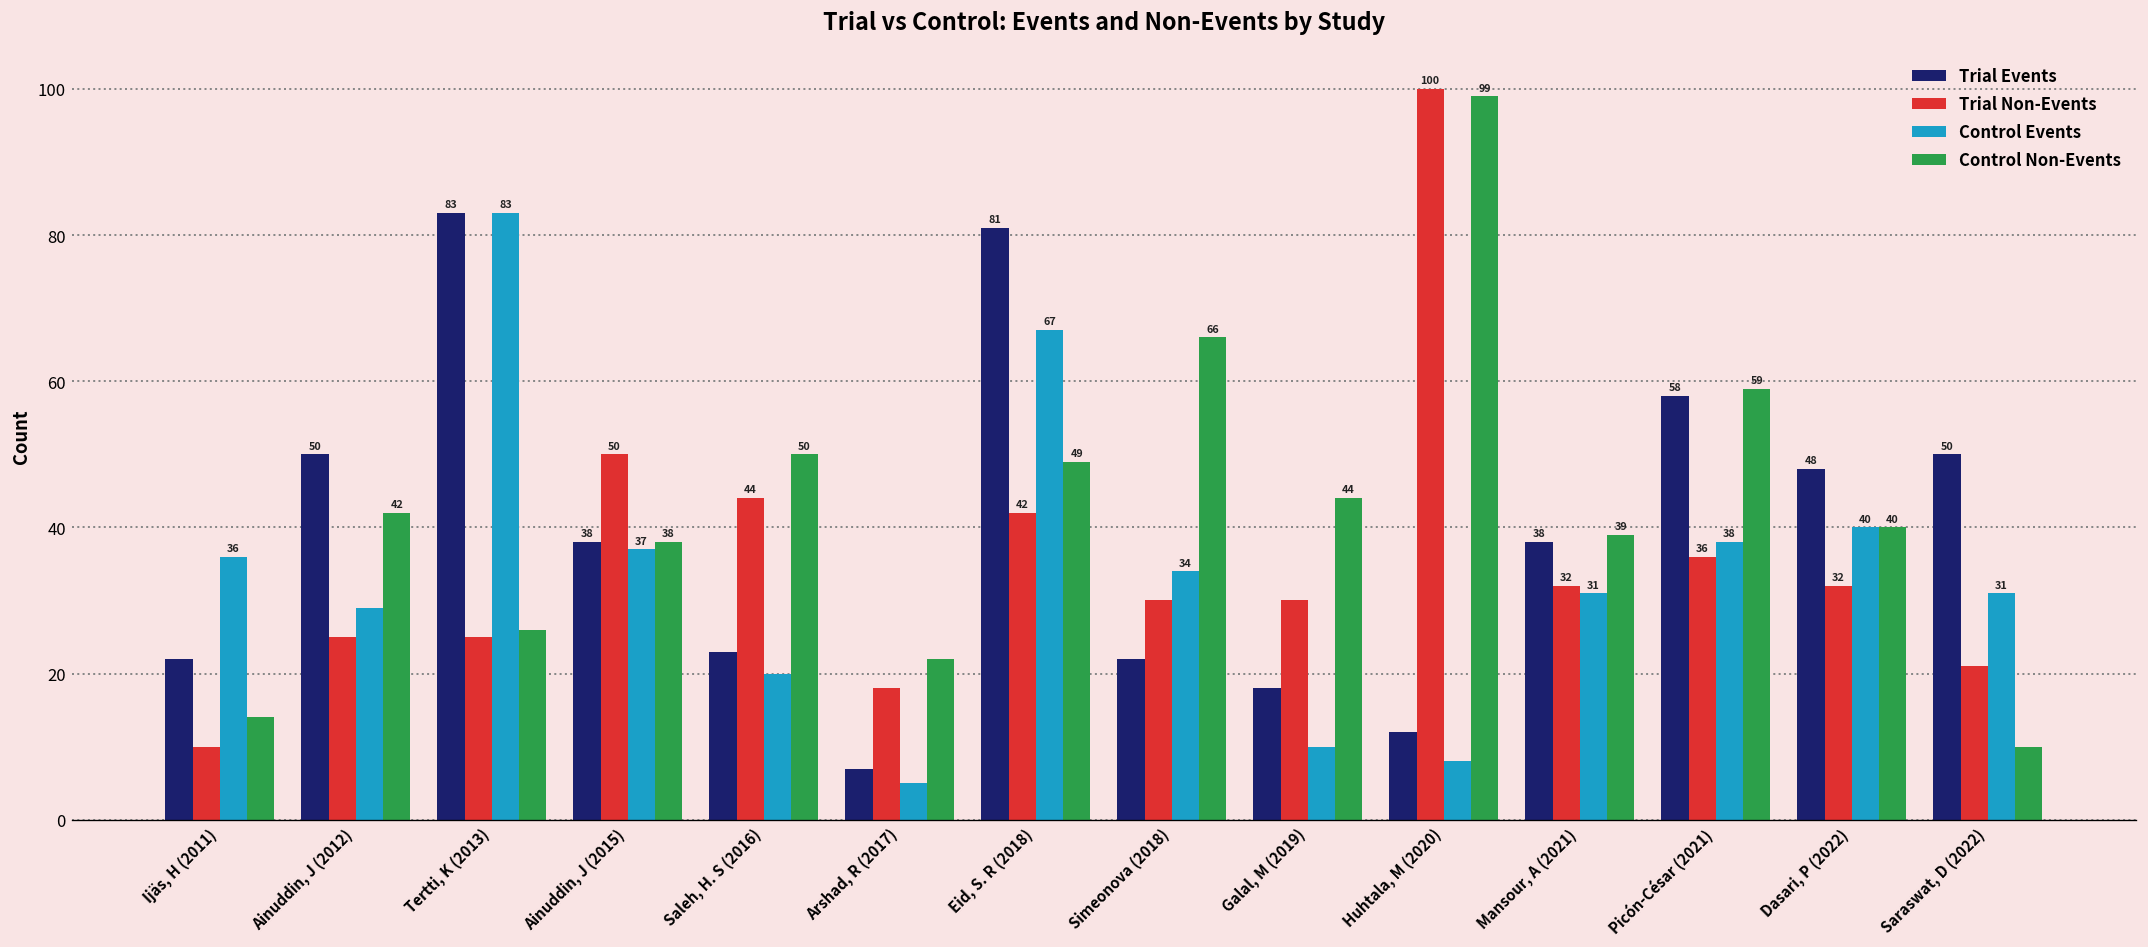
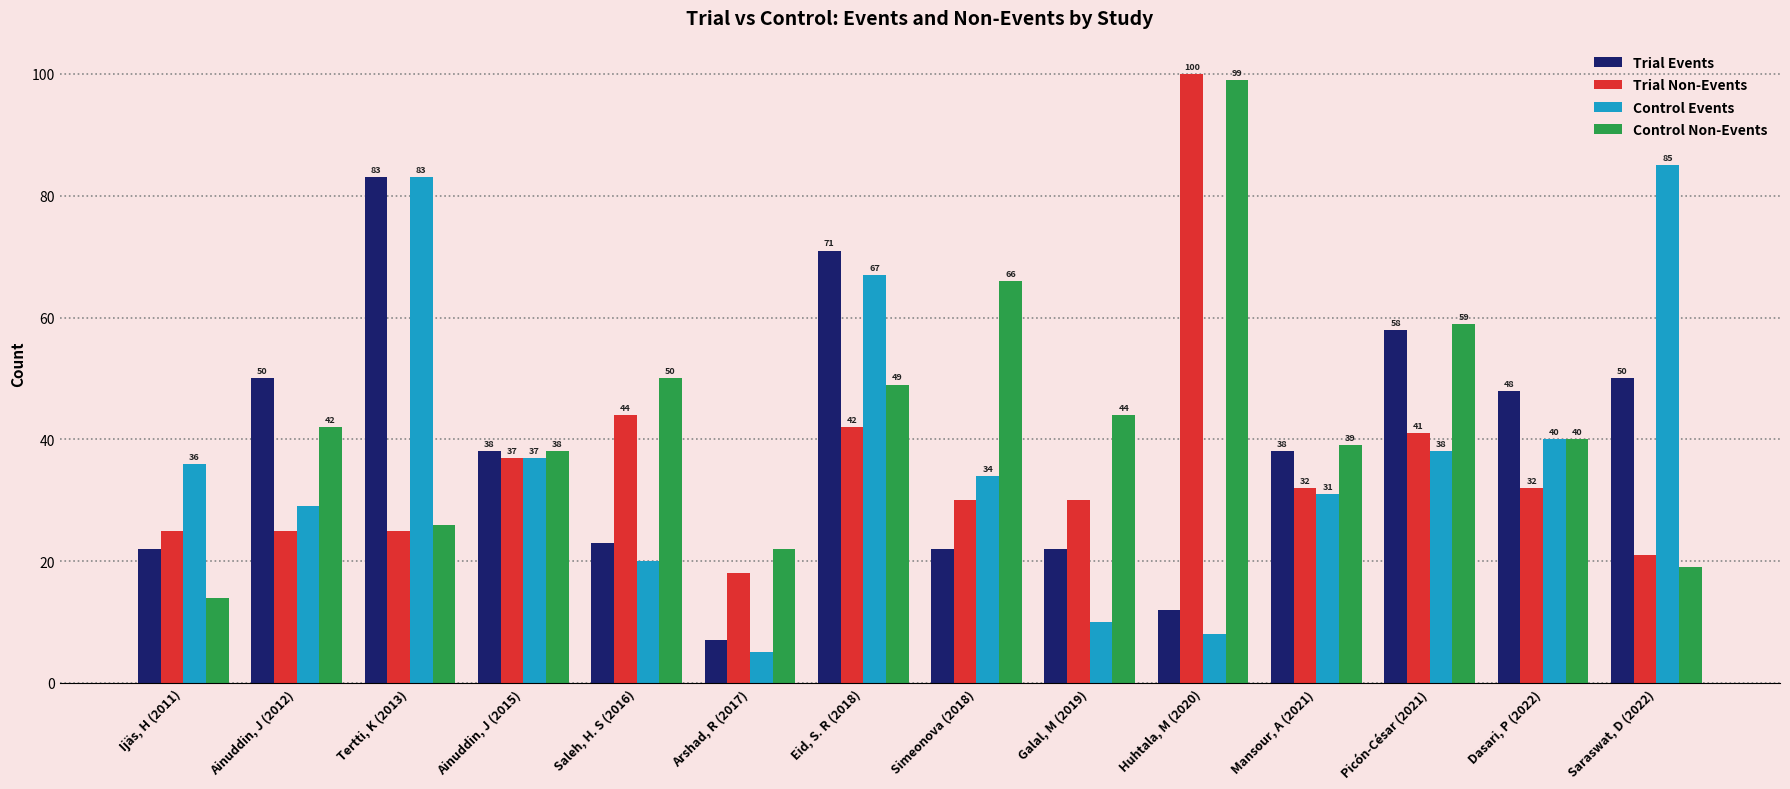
  {
    "Trial Events": {
      "Ainuddin, J (2012)": 50,
      "Tertti, K (2013)": 83,
      "Ainuddin, J (2015)": 38,
-     "Eid, S. R (2018)": 81,
-     "Galal, M (2019)": 18,
+     "Eid, S. R (2018)": 71,
+     "Galal, M (2019)": 22,
      "Mansour, A (2021)": 38,
      "Picón-César (2021)": 58,
      "Dasari, P (2022)": 48,
      "Saraswat, D (2022)": 50
    },
    "Trial Non-Events": {
-     "Ijäs, H (2011)": 10,
-     "Ainuddin, J (2015)": 50,
+     "Ijäs, H (2011)": 25,
+     "Ainuddin, J (2015)": 37,
      "Saleh, H. S (2016)": 44,
      "Eid, S. R (2018)": 42,
      "Huhtala, M (2020)": 100,
      "Mansour, A (2021)": 32,
-     "Picón-César (2021)": 36,
+     "Picón-César (2021)": 41,
      "Dasari, P (2022)": 32
    },
    "Control Events": {
      "Ijäs, H (2011)": 36,
      "Tertti, K (2013)": 83,
      "Ainuddin, J (2015)": 37,
      "Eid, S. R (2018)": 67,
      "Simeonova (2018)": 34,
      "Mansour, A (2021)": 31,
      "Picón-César (2021)": 38,
      "Dasari, P (2022)": 40,
-     "Saraswat, D (2022)": 31
+     "Saraswat, D (2022)": 85
    },
    "Control Non-Events": {
      "Ijäs, H (2011)": 14,
      "Tertti, K (2013)": 26,
      "Arshad, R (2017)": 22,
-     "Saraswat, D (2022)": 10
+     "Saraswat, D (2022)": 19
    }
  }
